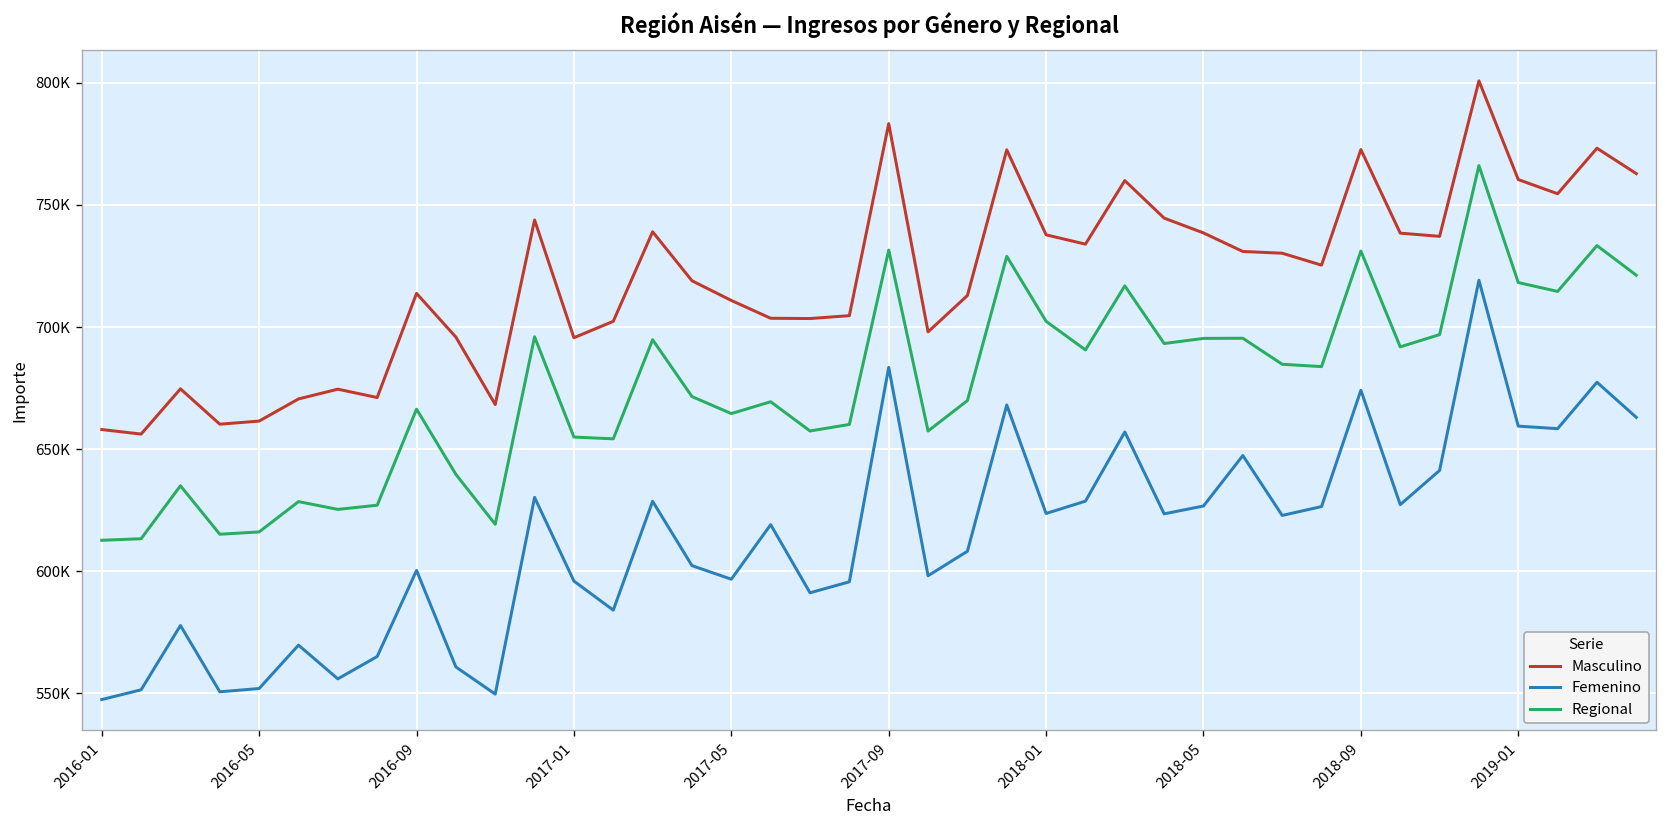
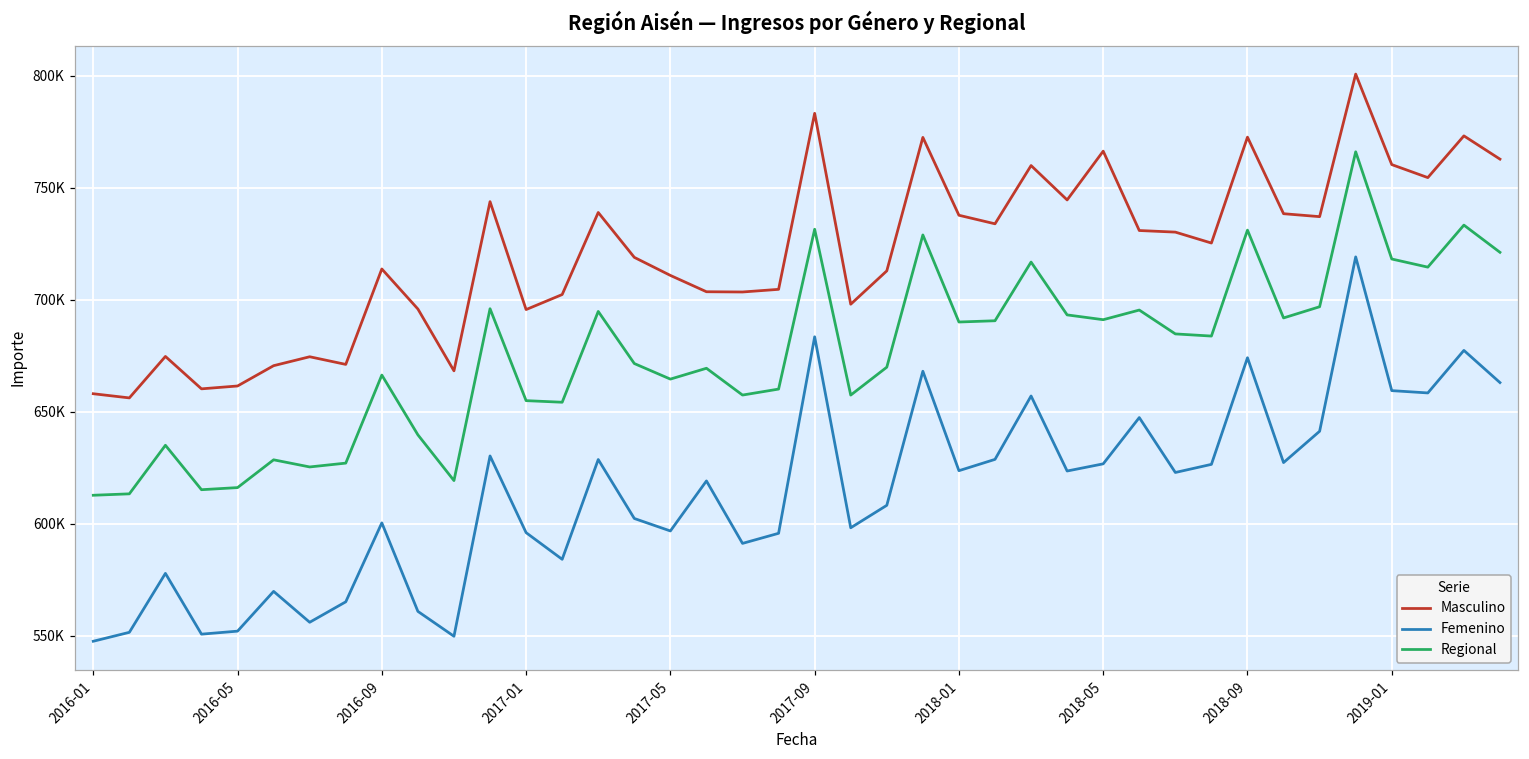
  {
    "Masculino": {
      "2016-01": 658000,
      "2016-05": 661000,
      "2016-09": 714000,
      "2017-01": 696000,
      "2017-05": 711000,
      "2017-09": 783000,
      "2018-01": 738000,
-     "2018-05": 739000,
+     "2018-05": 766000,
      "2018-09": 773000,
      "2019-01": 760000
    },
    "Femenino": {
      "2016-01": 547000,
      "2016-05": 552000,
      "2016-09": 600000,
      "2017-01": 596000,
      "2017-05": 597000,
      "2017-09": 683000,
      "2018-01": 624000,
      "2018-05": 627000,
      "2018-09": 674000,
      "2019-01": 659000
    },
    "Regional": {
      "2016-01": 613000,
      "2016-05": 616000,
      "2016-09": 666000,
      "2017-01": 655000,
      "2017-05": 665000,
      "2017-09": 732000,
-     "2018-01": 702000,
-     "2018-05": 695000,
+     "2018-01": 690000,
+     "2018-05": 691000,
      "2018-09": 731000,
      "2019-01": 718000
    }
  }
